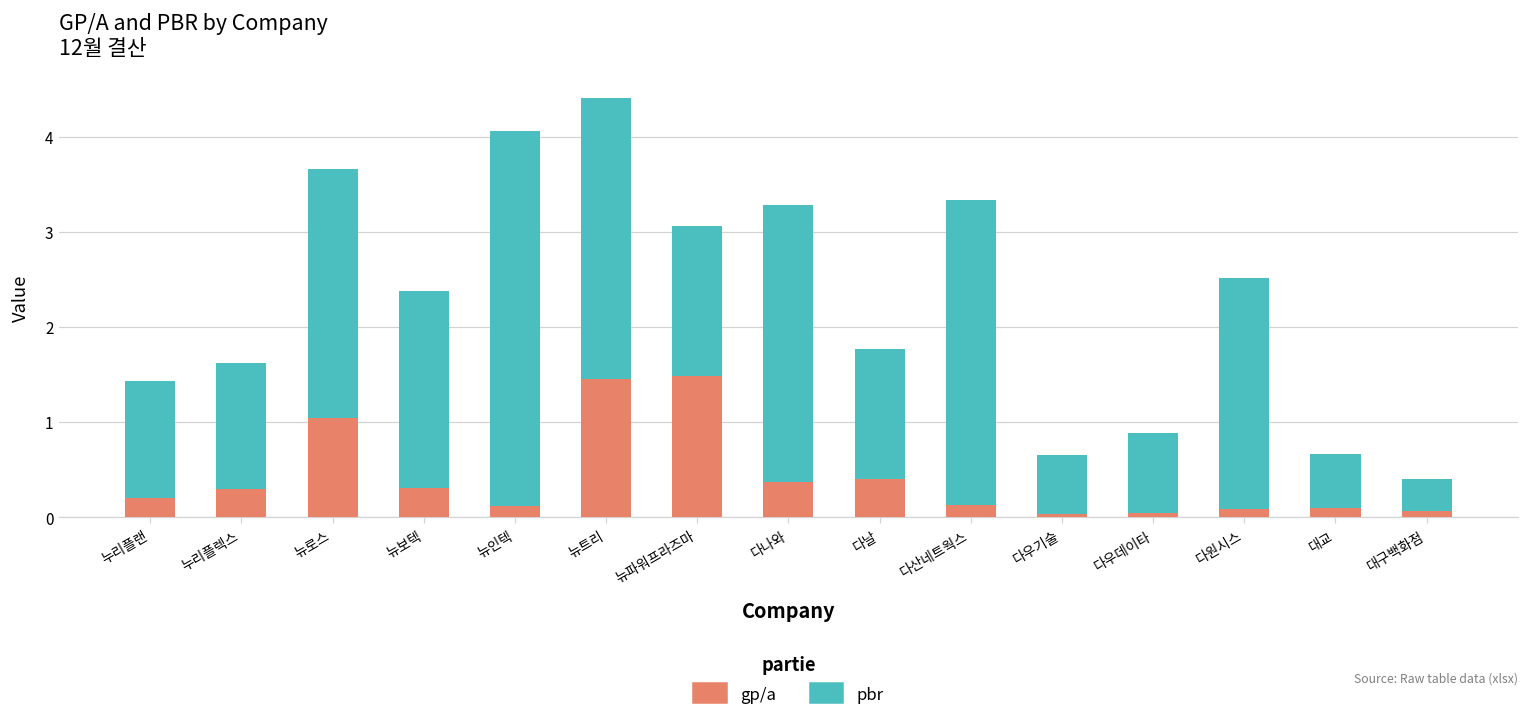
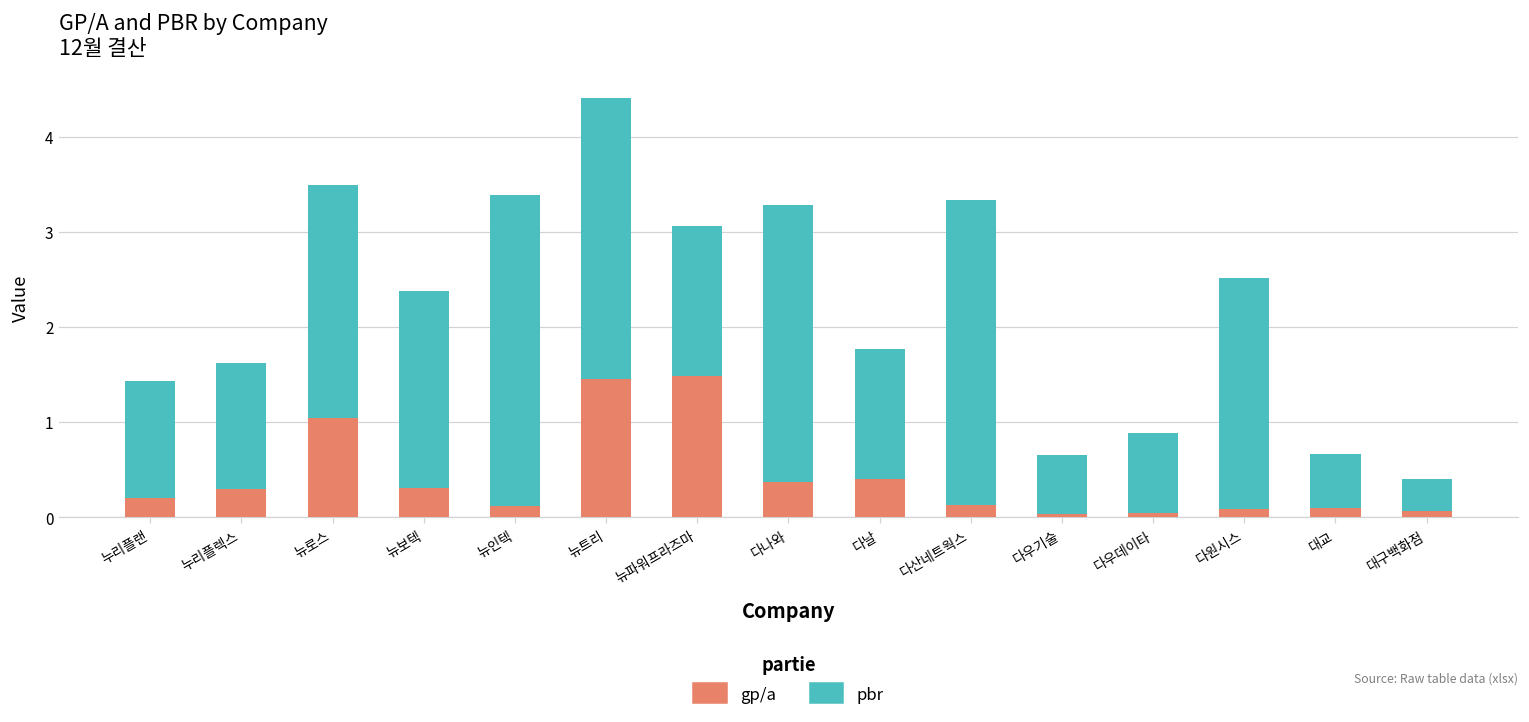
  {
    "gp/a": {
      "누리플랜": 0.2,
      "누리플렉스": 0.3,
      "뉴로스": 1.0,
      "뉴보텍": 0.3,
      "뉴인텍": 0.1,
      "뉴트리": 1.5,
      "뉴파워프라즈마": 1.5,
      "다나와": 0.4,
      "다날": 0.4,
      "다산네트웍스": 0.1,
      "다우기술": 0.0,
      "다우데이타": 0.0,
      "다원시스": 0.1,
      "대교": 0.1,
      "대구백화점": 0.1
    },
    "pbr": {
      "누리플랜": 1.2,
      "누리플렉스": 1.3,
-     "뉴로스": 2.6,
+     "뉴로스": 2.5,
      "뉴보텍": 2.1,
-     "뉴인텍": 3.9,
+     "뉴인텍": 3.3,
      "뉴트리": 3.0,
      "뉴파워프라즈마": 1.6,
      "다나와": 2.9,
      "다날": 1.4,
      "다산네트웍스": 3.2,
      "다우기술": 0.6,
      "다우데이타": 0.8,
      "다원시스": 2.4,
      "대교": 0.6,
      "대구백화점": 0.3
    }
  }
